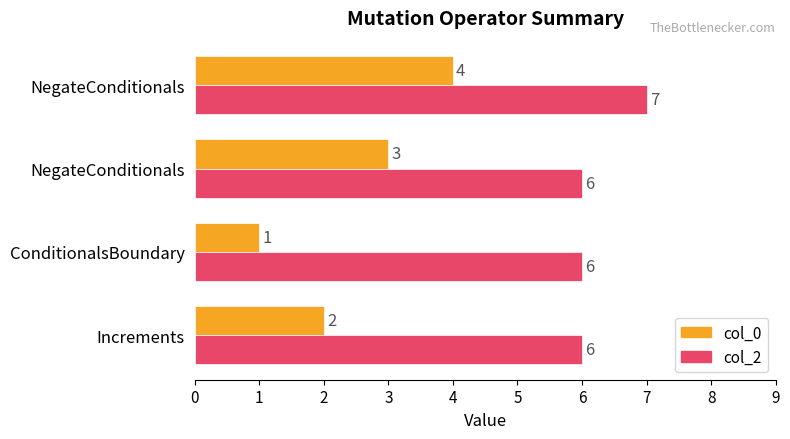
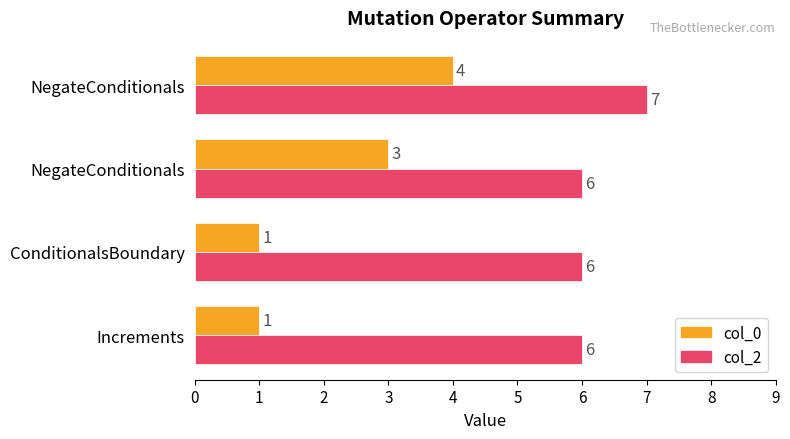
  {
    "col_0": {
      "ConditionalsBoundary": 1,
-     "Increments": 2
+     "Increments": 1
    },
    "col_2": {
      "ConditionalsBoundary": 6,
      "Increments": 6
    }
  }
